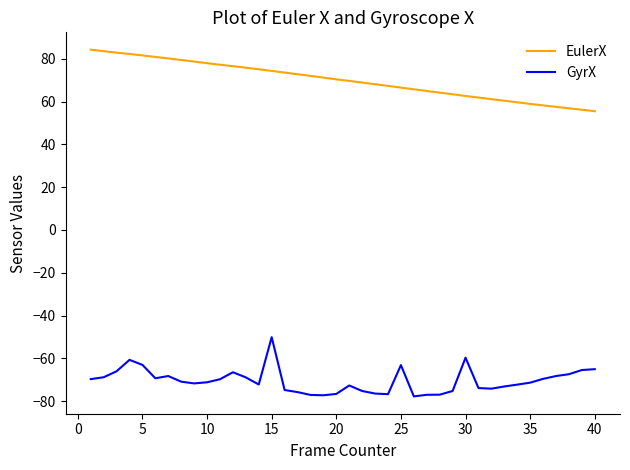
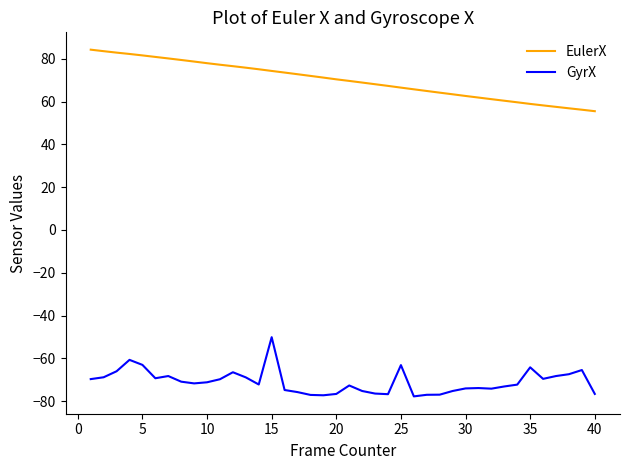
  {
    "EulerX": {
      "5": 82,
      "10": 78,
      "15": 74,
      "20": 70,
      "25": 67,
      "30": 63,
      "35": 59,
      "40": 56
    },
    "GyrX": {
      "5": -63,
      "10": -71,
      "15": -50,
      "20": -77,
      "25": -63,
-     "30": -60,
-     "35": -71,
-     "40": -65
+     "30": -74,
+     "35": -64,
+     "40": -77
    }
  }
